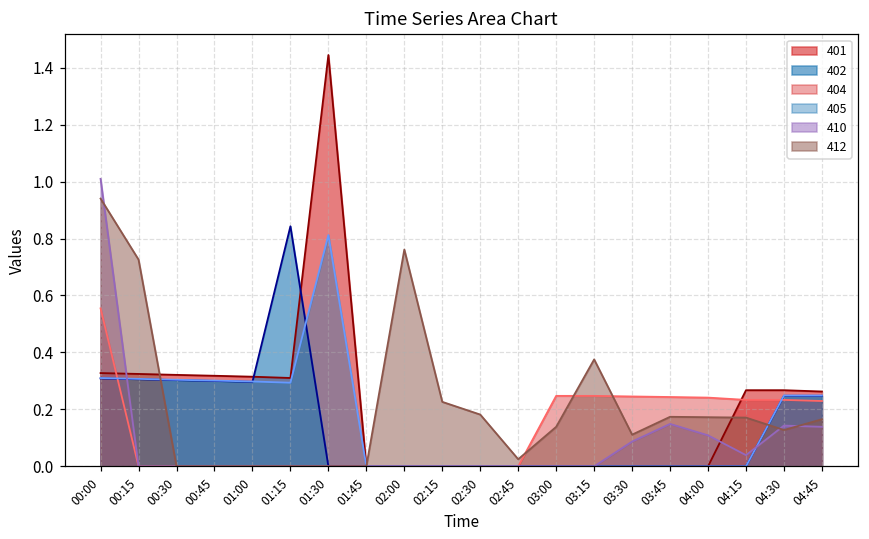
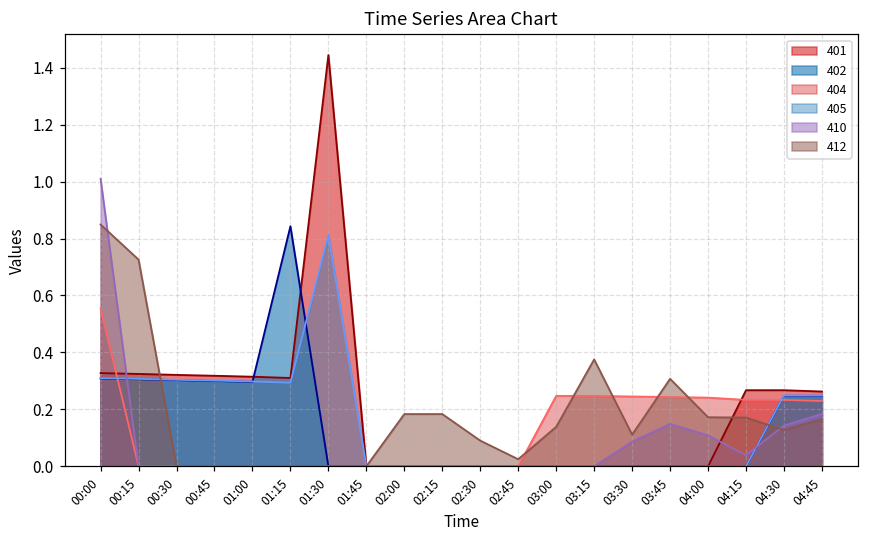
  {
    "410": {
      "00:00": 1.01,
      "03:30": 0.09,
      "03:45": 0.15,
      "04:00": 0.11,
      "04:15": 0.04,
      "04:30": 0.14,
-     "04:45": 0.14
+     "04:45": 0.18
    },
    "412": {
-     "00:00": 0.94,
+     "00:00": 0.85,
      "00:15": 0.73,
-     "02:00": 0.76,
-     "02:15": 0.23,
-     "02:30": 0.18,
+     "02:00": 0.18,
+     "02:15": 0.18,
+     "02:30": 0.09,
      "02:45": 0.02,
      "03:00": 0.14,
      "03:15": 0.38,
      "03:30": 0.11,
-     "03:45": 0.17,
+     "03:45": 0.31,
      "04:00": 0.17,
      "04:15": 0.17,
      "04:30": 0.13,
      "04:45": 0.17
    }
  }
